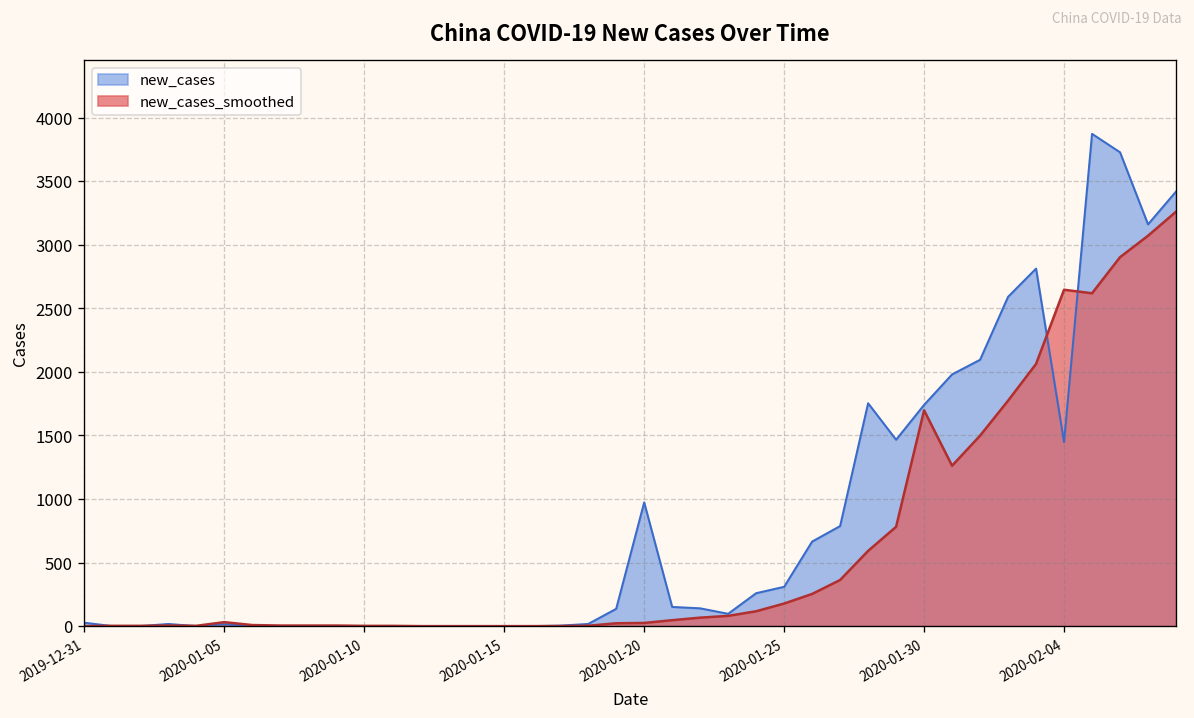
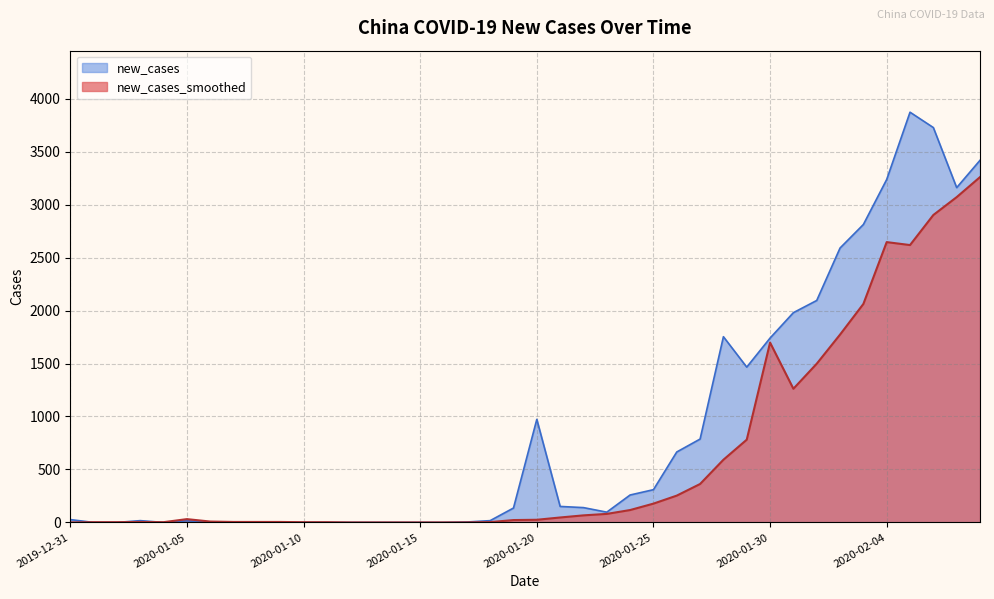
  {
    "new_cases": {
      "2019-12-31": 30,
      "2020-01-20": 970,
      "2020-01-25": 310,
      "2020-01-30": 1740,
-     "2020-02-04": 1450
+     "2020-02-04": 3240
    },
    "new_cases_smoothed": {
      "2019-12-31": 0,
      "2020-01-20": 30,
      "2020-01-25": 180,
      "2020-01-30": 1700,
      "2020-02-04": 2650
    }
  }
